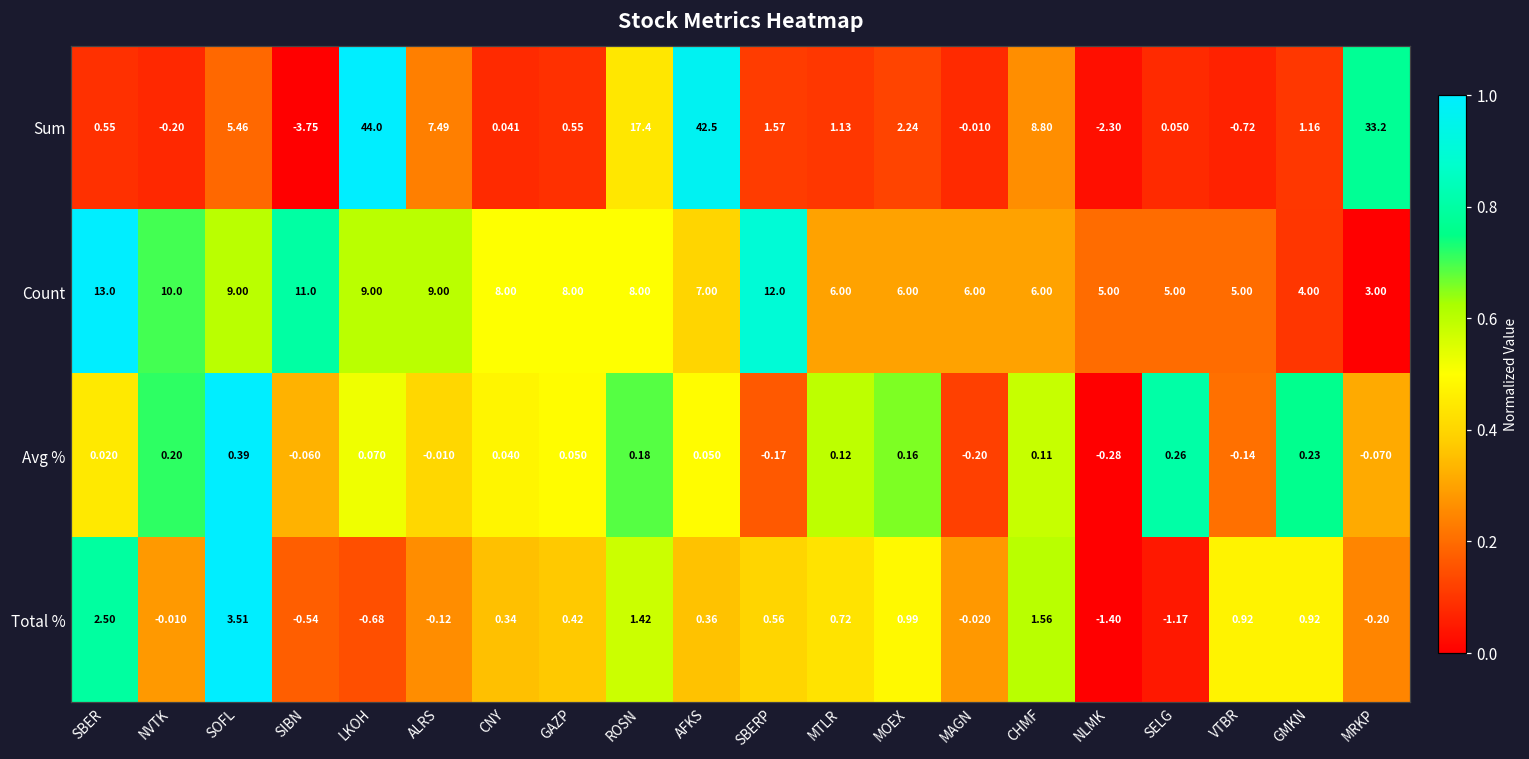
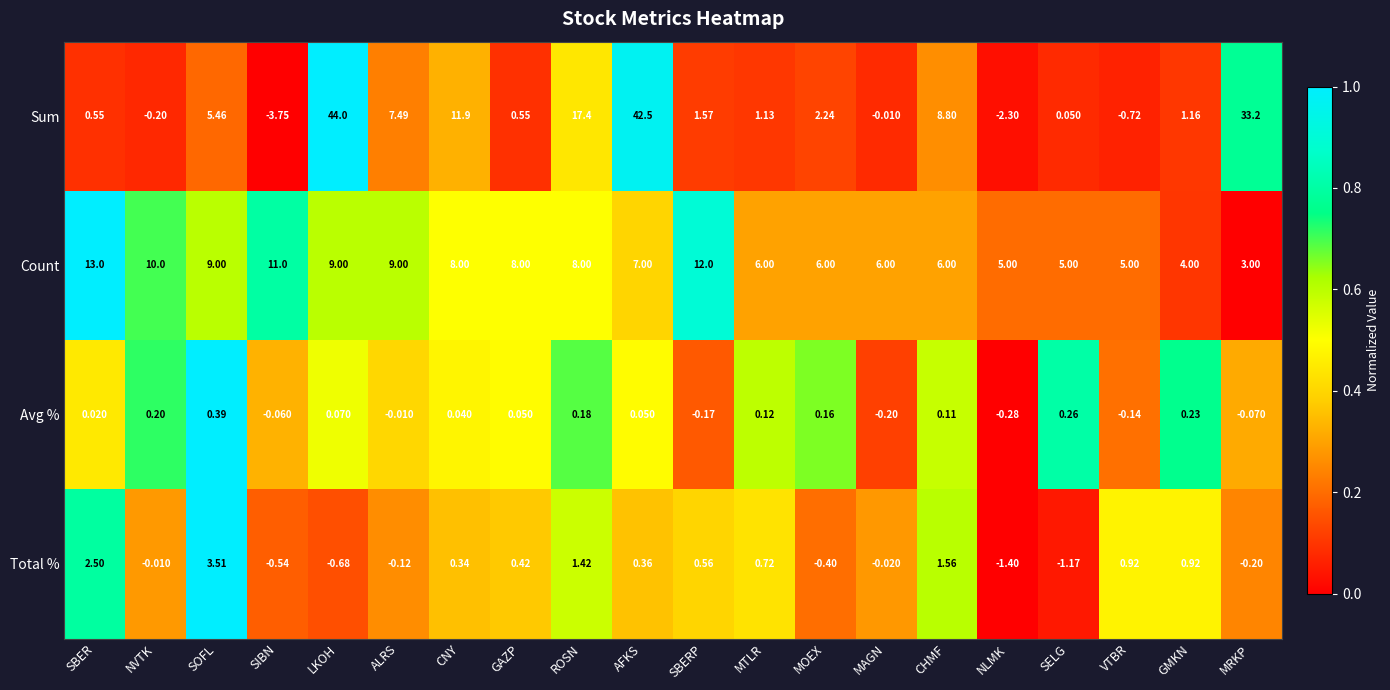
  {
    "Sum": {
      "SBER": 0.55,
      "NVTK": -0.20,
      "SOFL": 5.46,
      "SIBN": -3.75,
      "LKOH": 44.0,
      "ALRS": 7.49,
-     "CNY": 0.041,
+     "CNY": 11.9,
      "GAZP": 0.55,
      "ROSN": 17.4,
      "AFKS": 42.5,
      "SBERP": 1.57,
      "MTLR": 1.13,
      "MOEX": 2.24,
      "MAGN": -0.010,
      "CHMF": 8.80,
      "NLMK": -2.30,
      "SELG": 0.050,
      "VTBR": -0.72,
      "GMKN": 1.16,
      "MRKP": 33.2
    },
    "Count": {
      "SBER": 13.0,
      "NVTK": 10.0,
      "SOFL": 9.00,
      "SIBN": 11.0,
      "LKOH": 9.00,
      "ALRS": 9.00,
      "CNY": 8.00,
      "GAZP": 8.00,
      "ROSN": 8.00,
      "AFKS": 7.00,
      "SBERP": 12.0,
      "MTLR": 6.00,
      "MOEX": 6.00,
      "MAGN": 6.00,
      "CHMF": 6.00,
      "NLMK": 5.00,
      "SELG": 5.00,
      "VTBR": 5.00,
      "GMKN": 4.00,
      "MRKP": 3.00
    },
    "Avg %": {
      "SBER": 0.020,
      "NVTK": 0.20,
      "SOFL": 0.39,
      "SIBN": -0.060,
      "LKOH": 0.070,
      "ALRS": -0.010,
      "CNY": 0.040,
      "GAZP": 0.050,
      "ROSN": 0.18,
      "AFKS": 0.050,
      "SBERP": -0.17,
      "MTLR": 0.12,
      "MOEX": 0.16,
      "MAGN": -0.20,
      "CHMF": 0.11,
      "NLMK": -0.28,
      "SELG": 0.26,
      "VTBR": -0.14,
      "GMKN": 0.23,
      "MRKP": -0.070
    },
    "Total %": {
      "SBER": 2.50,
      "NVTK": -0.010,
      "SOFL": 3.51,
      "SIBN": -0.54,
      "LKOH": -0.68,
      "ALRS": -0.12,
      "CNY": 0.34,
      "GAZP": 0.42,
      "ROSN": 1.42,
      "AFKS": 0.36,
      "SBERP": 0.56,
      "MTLR": 0.72,
-     "MOEX": 0.99,
+     "MOEX": -0.40,
      "MAGN": -0.020,
      "CHMF": 1.56,
      "NLMK": -1.40,
      "SELG": -1.17,
      "VTBR": 0.92,
      "GMKN": 0.92,
      "MRKP": -0.20
    }
  }
